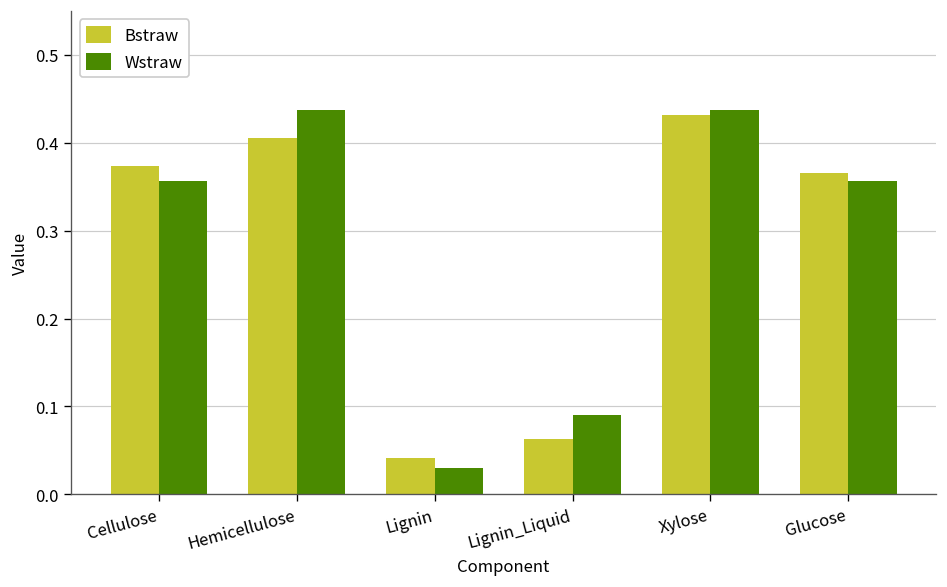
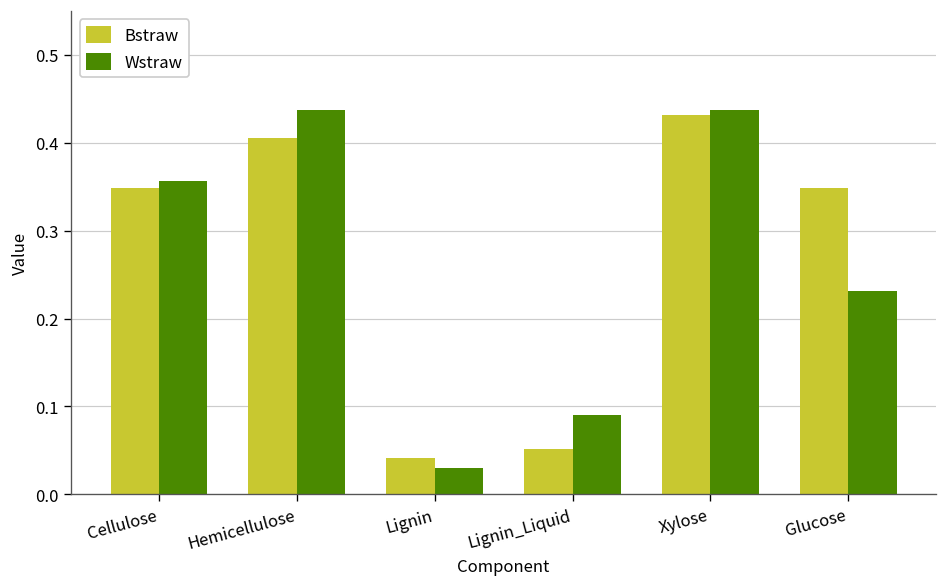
  {
    "Bstraw": {
-     "Cellulose": 0.37,
+     "Cellulose": 0.35,
      "Hemicellulose": 0.41,
      "Lignin": 0.04,
-     "Lignin_Liquid": 0.06,
+     "Lignin_Liquid": 0.05,
      "Xylose": 0.43,
-     "Glucose": 0.37
+     "Glucose": 0.35
    },
    "Wstraw": {
      "Cellulose": 0.36,
      "Hemicellulose": 0.44,
      "Lignin": 0.03,
      "Lignin_Liquid": 0.09,
      "Xylose": 0.44,
-     "Glucose": 0.36
+     "Glucose": 0.23
    }
  }
